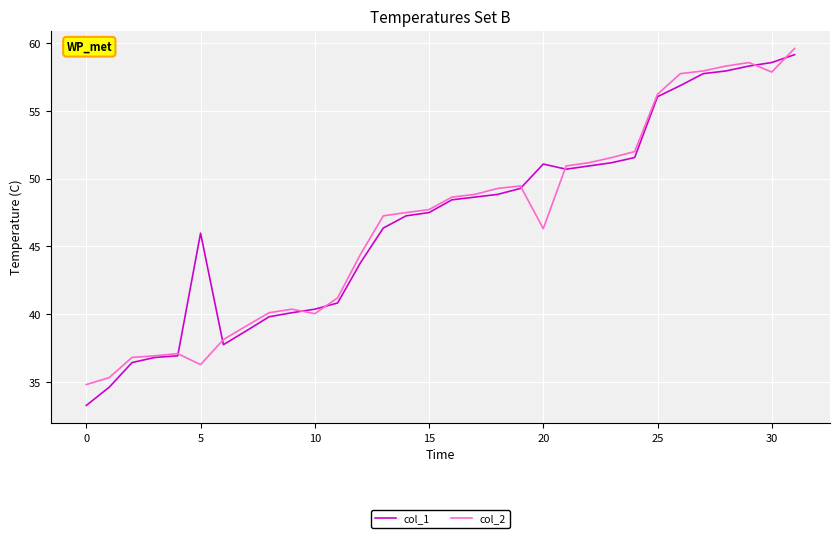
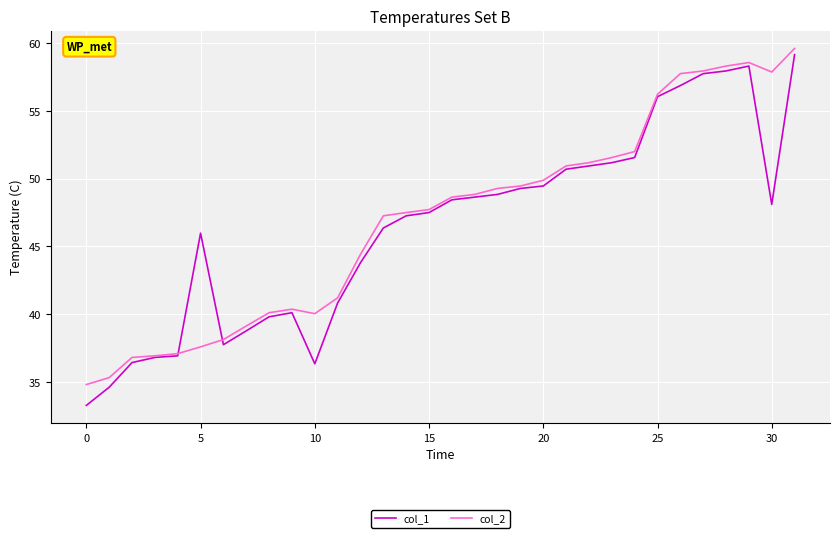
  {
    "col_1": {
      "0": 33.3,
      "5": 46.0,
-     "10": 40.4,
+     "10": 36.3,
      "15": 47.5,
-     "20": 51.1,
-     "30": 58.6
+     "20": 49.5,
+     "30": 48.1
    },
    "col_2": {
      "0": 34.8,
-     "5": 36.3,
+     "5": 37.6,
      "10": 40.0,
      "15": 47.7,
-     "20": 46.3,
+     "20": 49.9,
      "30": 57.9
    }
  }
